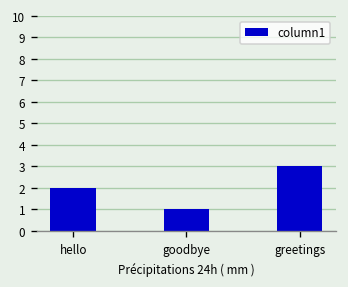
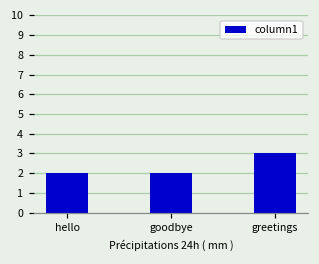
  {
    "hello": 2,
-   "goodbye": 1,
+   "goodbye": 2,
    "greetings": 3
  }
